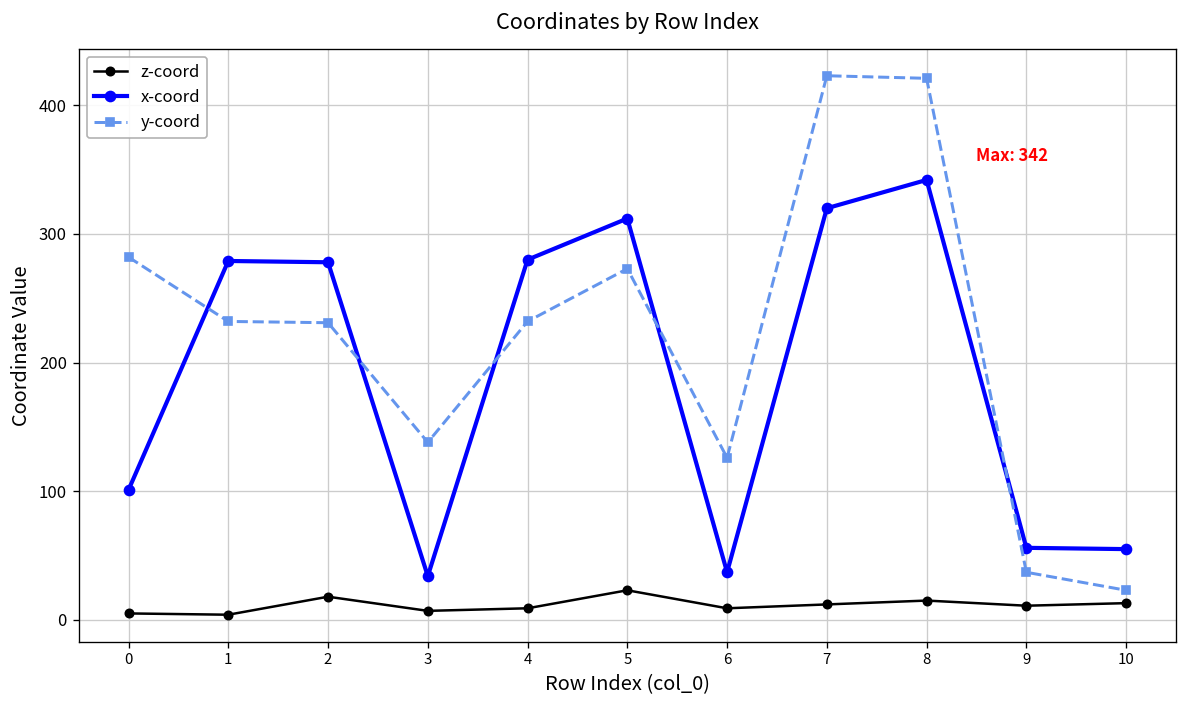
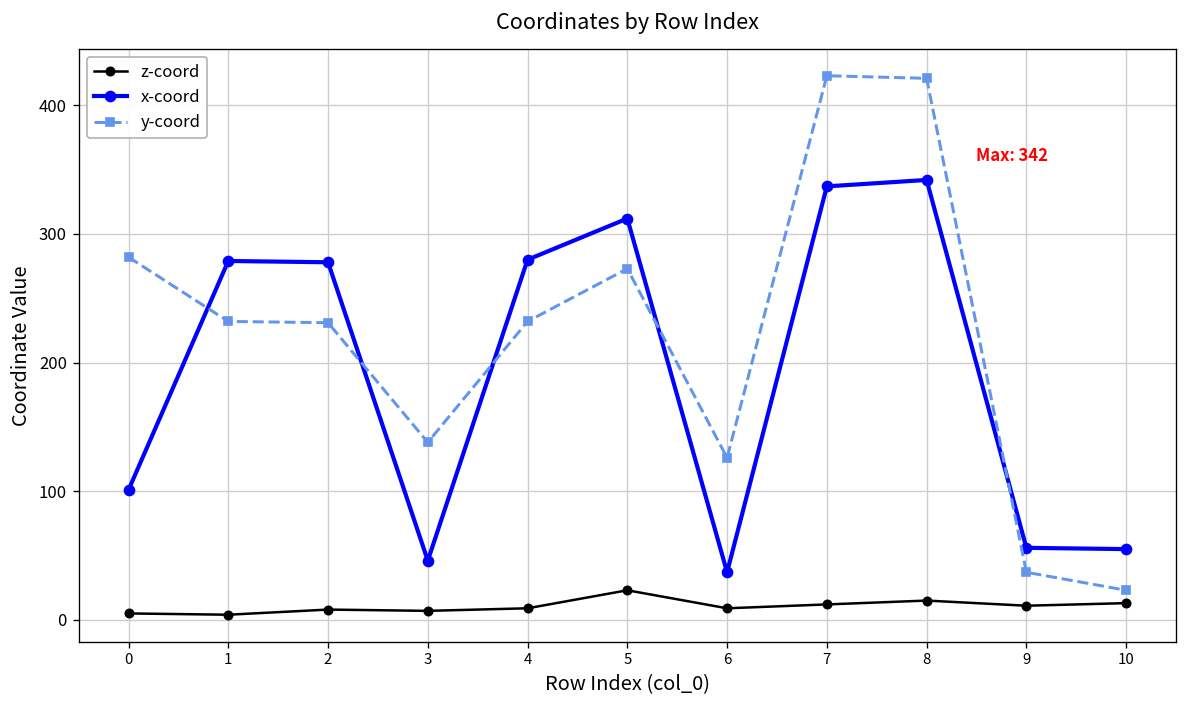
  {
    "z-coord": {
      "0": 5,
      "1": 4,
-     "2": 18,
+     "2": 8,
      "3": 7,
      "4": 9,
      "5": 23,
      "6": 9,
      "7": 12,
      "8": 15,
      "9": 11,
      "10": 13
    },
    "x-coord": {
      "0": 101,
      "1": 279,
      "2": 278,
-     "3": 34,
+     "3": 46,
      "4": 280,
      "5": 312,
      "6": 37,
-     "7": 320,
+     "7": 337,
      "8": 342,
      "9": 56,
      "10": 55
    },
    "y-coord": {
      "0": 282,
      "1": 232,
      "2": 231,
      "3": 138,
      "4": 232,
      "5": 273,
      "6": 126,
      "7": 423,
      "8": 421,
      "9": 37,
      "10": 23
    }
  }
